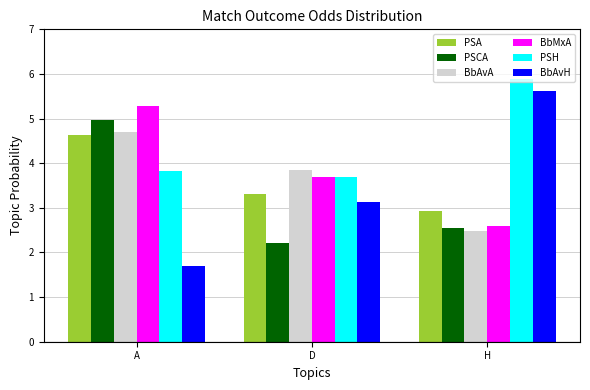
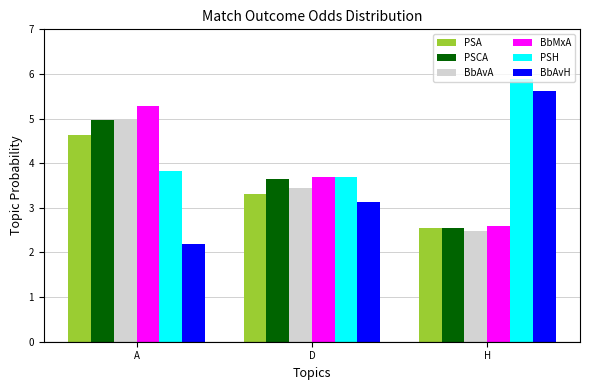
  {
    "PSA": {
      "A": 4.6,
      "D": 3.3,
-     "H": 2.9
+     "H": 2.5
    },
    "PSCA": {
      "A": 5.0,
-     "D": 2.2,
+     "D": 3.7,
      "H": 2.5
    },
    "BbAvA": {
-     "A": 4.7,
-     "D": 3.8,
+     "A": 5.0,
+     "D": 3.5,
      "H": 2.5
    },
    "BbMxA": {
      "A": 5.3,
      "D": 3.7,
      "H": 2.6
    },
    "PSH": {
      "A": 3.8,
      "D": 3.7
    },
    "BbAvH": {
-     "A": 1.7,
+     "A": 2.2,
      "D": 3.1,
      "H": 5.6
    }
  }
